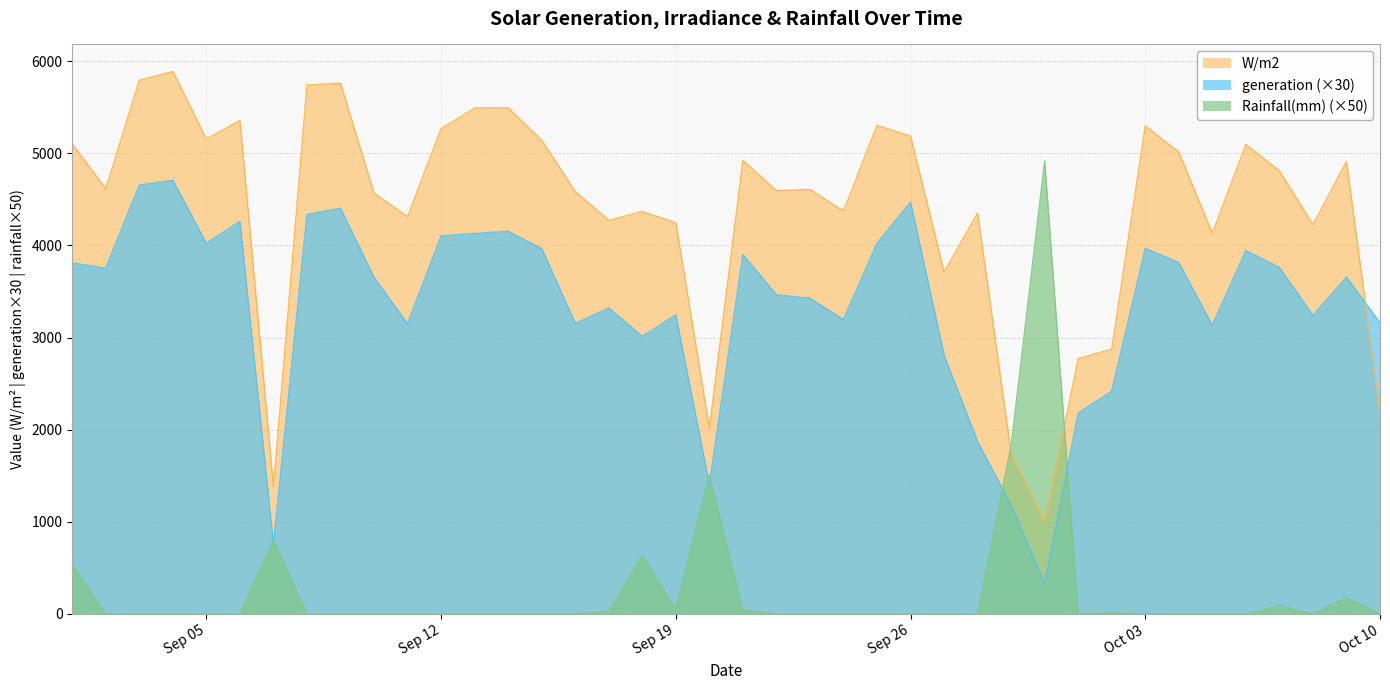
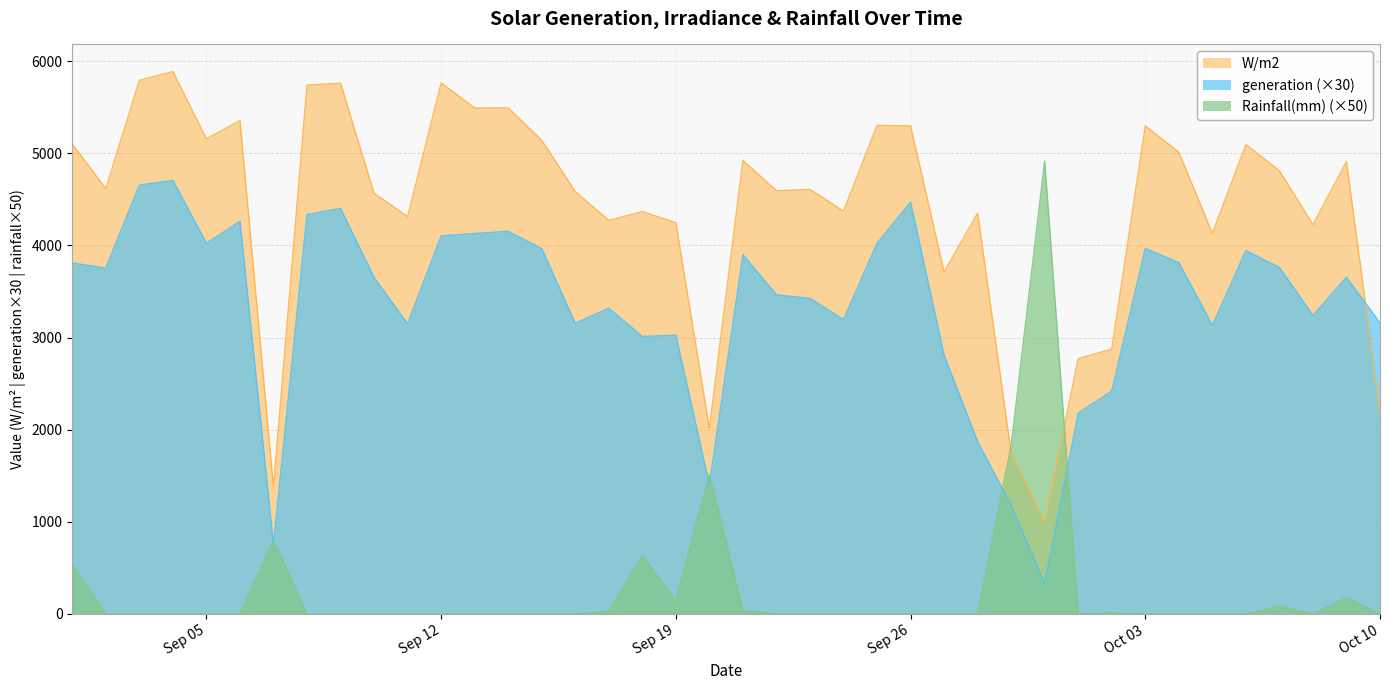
  {
    "W/m2": {
      "Sep 05": 5200,
-     "Sep 12": 5300,
+     "Sep 12": 5800,
      "Sep 19": 4200,
-     "Sep 26": 5200,
+     "Sep 26": 5300,
      "Oct 03": 5300,
      "Oct 10": 2200
    },
    "generation (×30)": {
      "Sep 05": 4000,
      "Sep 12": 4100,
-     "Sep 19": 3200,
+     "Sep 19": 3000,
      "Sep 26": 4500,
      "Oct 03": 4000,
      "Oct 10": 3200
    },
    "Rainfall(mm) (×50)": {
      "Sep 05": 0,
      "Sep 12": 0,
-     "Sep 19": 50,
+     "Sep 19": 150,
      "Sep 26": 0,
      "Oct 03": 0,
      "Oct 10": 0
    }
  }
